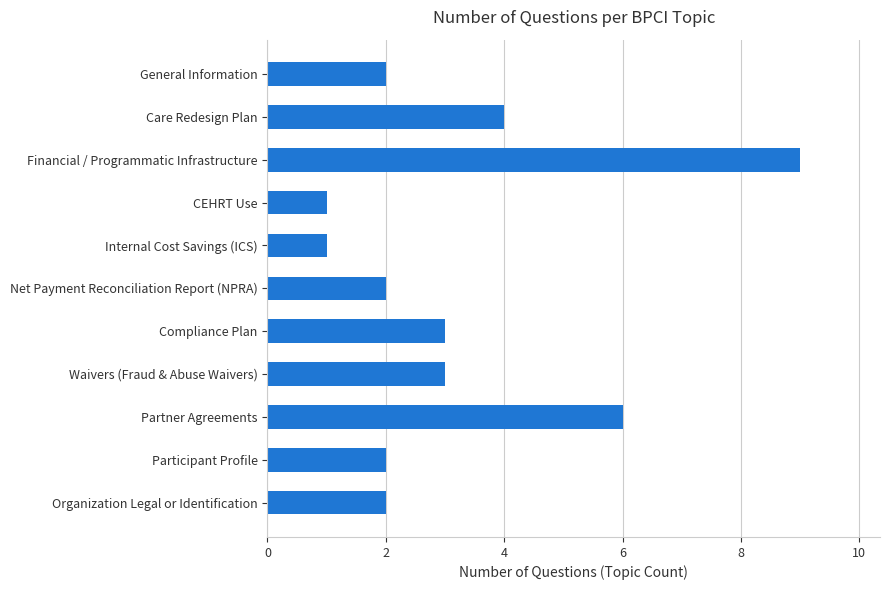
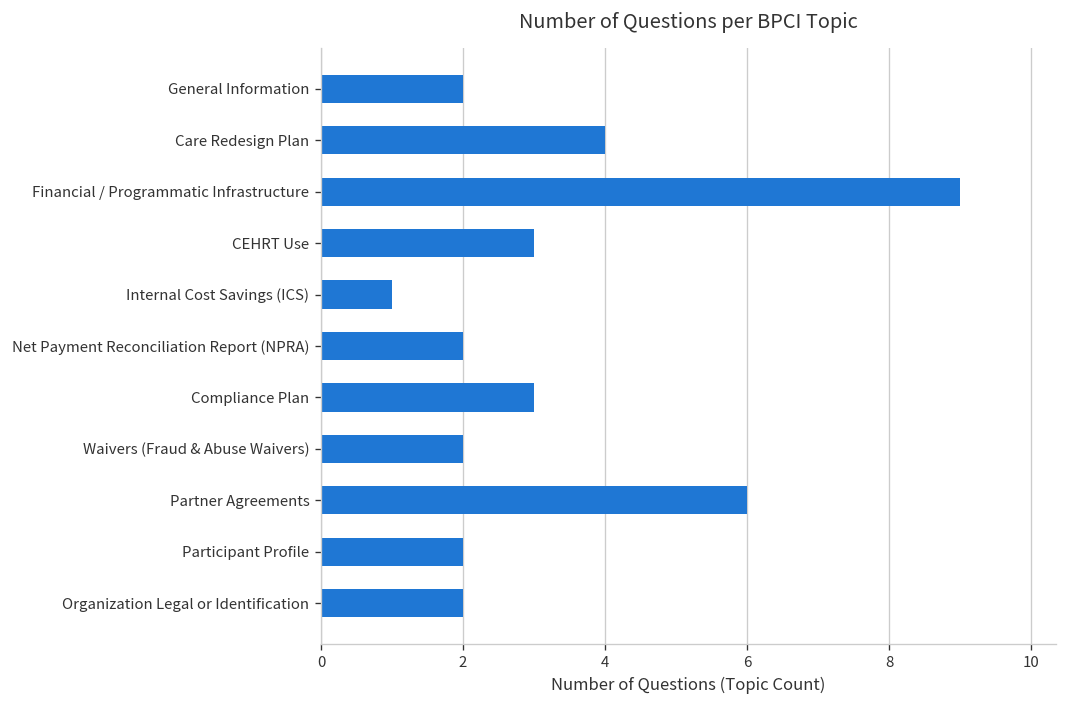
  {
    "General Information": 2,
    "Care Redesign Plan": 4,
    "Financial / Programmatic Infrastructure": 9,
-   "CEHRT Use": 1,
+   "CEHRT Use": 3,
    "Internal Cost Savings (ICS)": 1,
    "Net Payment Reconciliation Report (NPRA)": 2,
    "Compliance Plan": 3,
-   "Waivers (Fraud & Abuse Waivers)": 3,
+   "Waivers (Fraud & Abuse Waivers)": 2,
    "Partner Agreements": 6,
    "Participant Profile": 2,
    "Organization Legal or Identification": 2
  }
